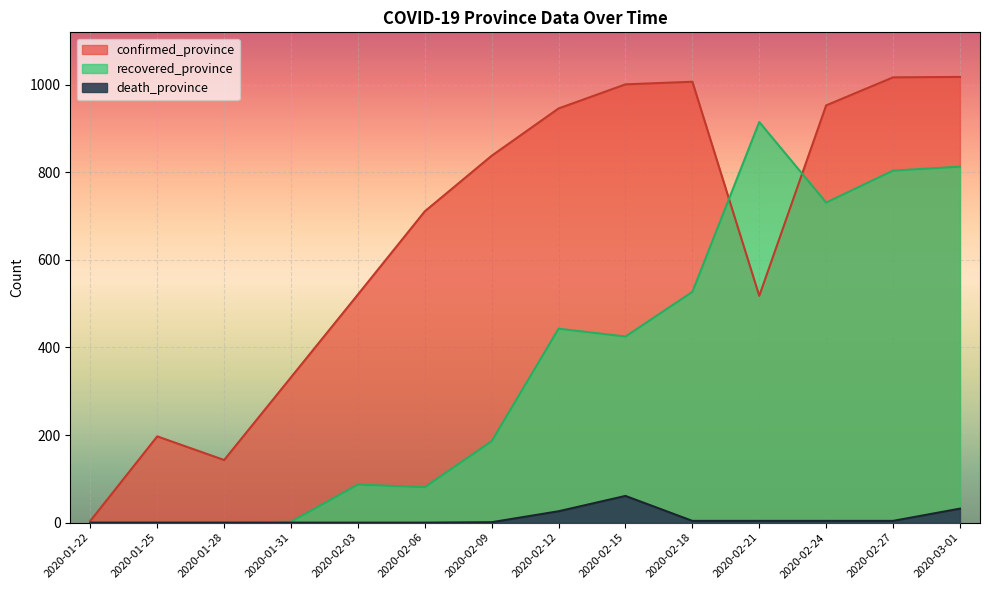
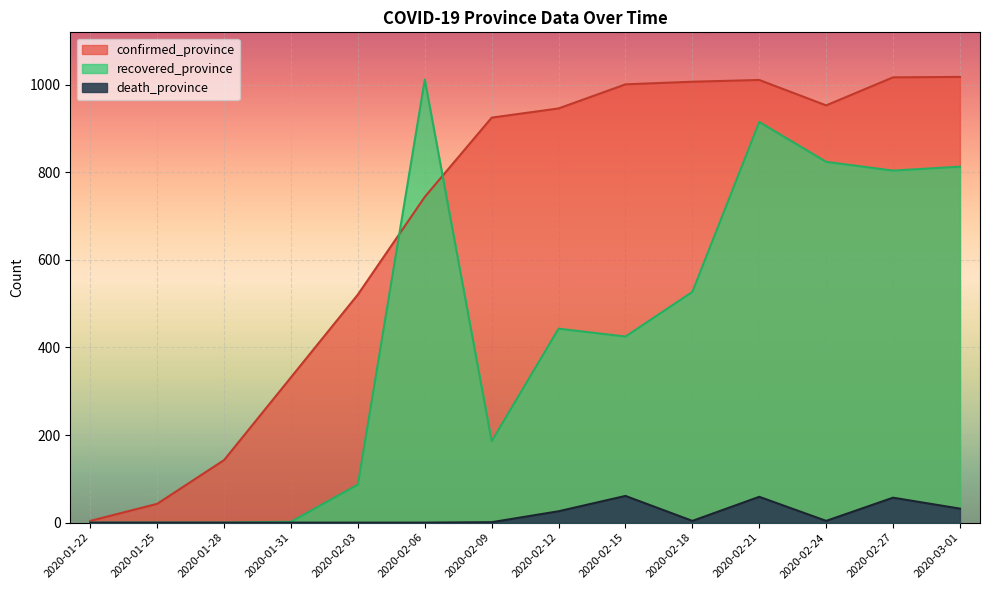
  {
    "confirmed_province": {
-     "2020-01-25": 200,
+     "2020-01-25": 40,
      "2020-01-28": 140,
      "2020-01-31": 330,
      "2020-02-03": 520,
-     "2020-02-06": 710,
-     "2020-02-09": 840,
+     "2020-02-06": 740,
+     "2020-02-09": 930,
      "2020-02-12": 950,
      "2020-02-15": 1000,
      "2020-02-18": 1010,
-     "2020-02-21": 520,
+     "2020-02-21": 1010,
      "2020-02-24": 950,
      "2020-02-27": 1020,
      "2020-03-01": 1020
    },
    "recovered_province": {
      "2020-02-03": 90,
-     "2020-02-06": 80,
+     "2020-02-06": 1010,
      "2020-02-09": 190,
      "2020-02-12": 440,
      "2020-02-15": 430,
      "2020-02-18": 530,
      "2020-02-21": 920,
-     "2020-02-24": 730,
+     "2020-02-24": 820,
      "2020-02-27": 800,
      "2020-03-01": 810
    },
    "death_province": {
      "2020-02-03": 0,
      "2020-02-06": 0,
      "2020-02-09": 0,
      "2020-02-12": 30,
      "2020-02-15": 60,
      "2020-02-18": 0,
-     "2020-02-21": 0,
+     "2020-02-21": 60,
      "2020-02-24": 0,
-     "2020-02-27": 0,
+     "2020-02-27": 60,
      "2020-03-01": 30
    }
  }
